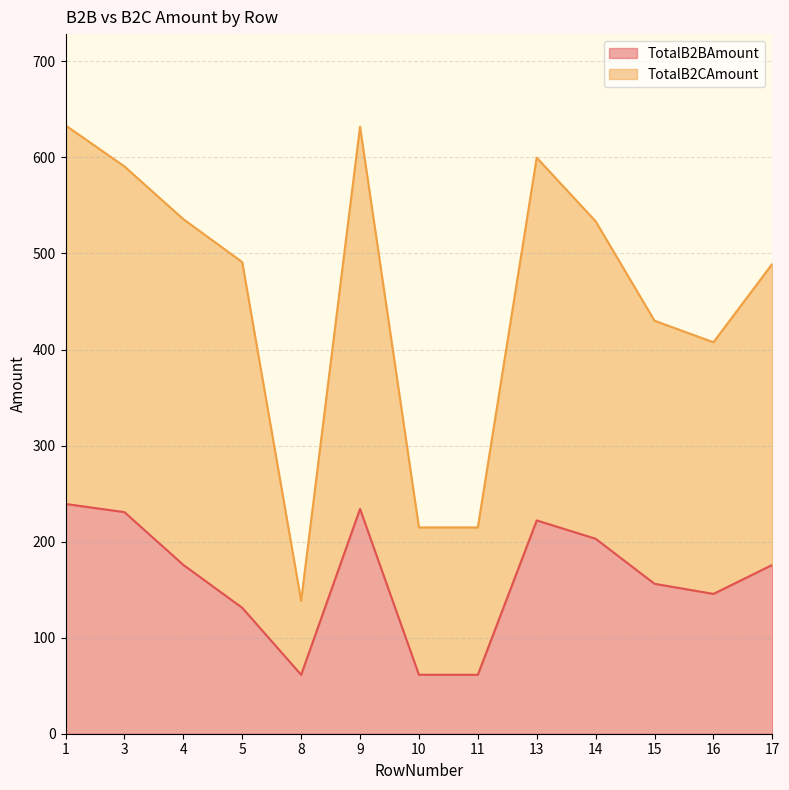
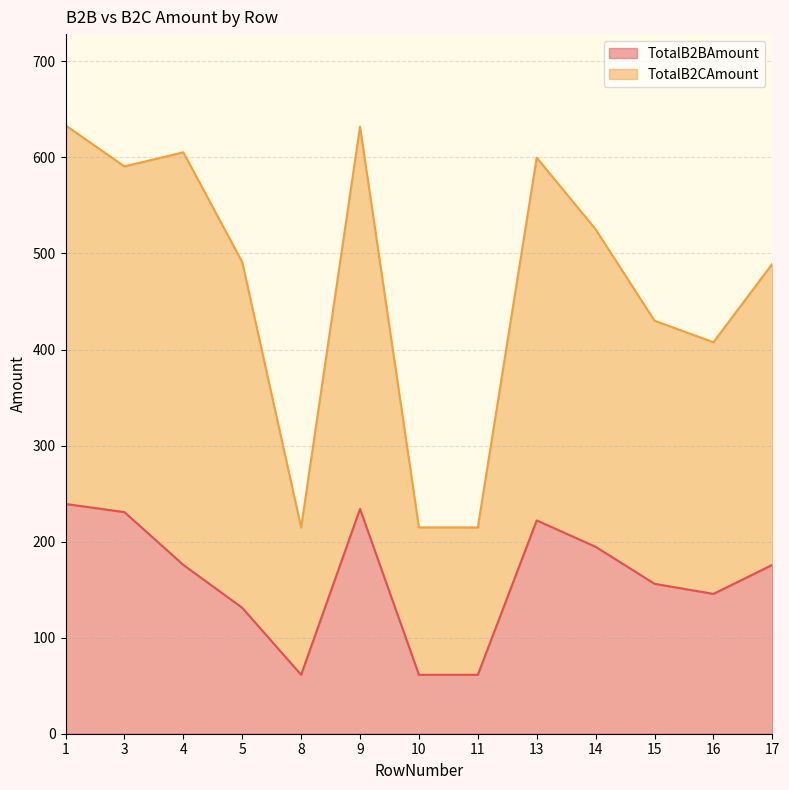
  {
    "TotalB2BAmount": {
      "1": 240,
      "3": 230,
      "4": 180,
      "5": 130,
      "8": 60,
      "9": 230,
      "10": 60,
      "11": 60,
      "13": 220,
-     "14": 200,
+     "14": 190,
      "15": 160,
      "16": 150,
      "17": 180
    },
    "TotalB2CAmount": {
      "1": 390,
      "3": 360,
-     "4": 360,
+     "4": 430,
      "5": 360,
-     "8": 80,
+     "8": 150,
      "9": 400,
      "10": 150,
      "11": 150,
      "13": 380,
      "14": 330,
      "15": 270,
      "16": 260,
      "17": 310
    }
  }
